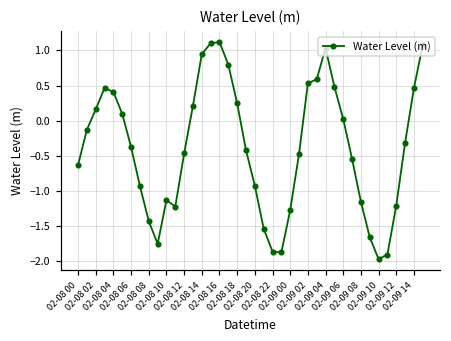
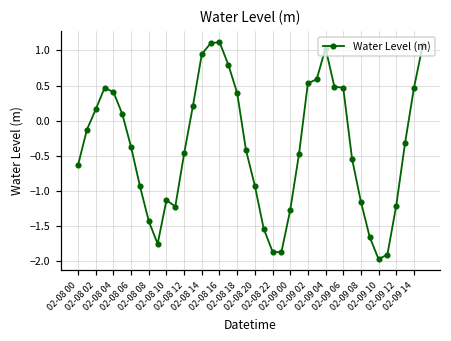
  {
    "02-08 00": -0.6,
    "02-08 02": 0.2,
    "02-08 04": 0.4,
    "02-08 06": -0.4,
    "02-08 08": -1.4,
    "02-08 10": -1.1,
    "02-08 12": -0.5,
    "02-08 14": 0.9,
    "02-08 16": 1.1,
-   "02-08 18": 0.2,
+   "02-08 18": 0.4,
    "02-08 20": -0.9,
    "02-08 22": -1.9,
    "02-09 00": -1.3,
    "02-09 02": 0.5,
-   "02-09 06": 0.0,
+   "02-09 06": 0.5,
    "02-09 08": -1.2,
    "02-09 10": -2.0,
    "02-09 12": -1.2,
    "02-09 14": 0.5
  }
